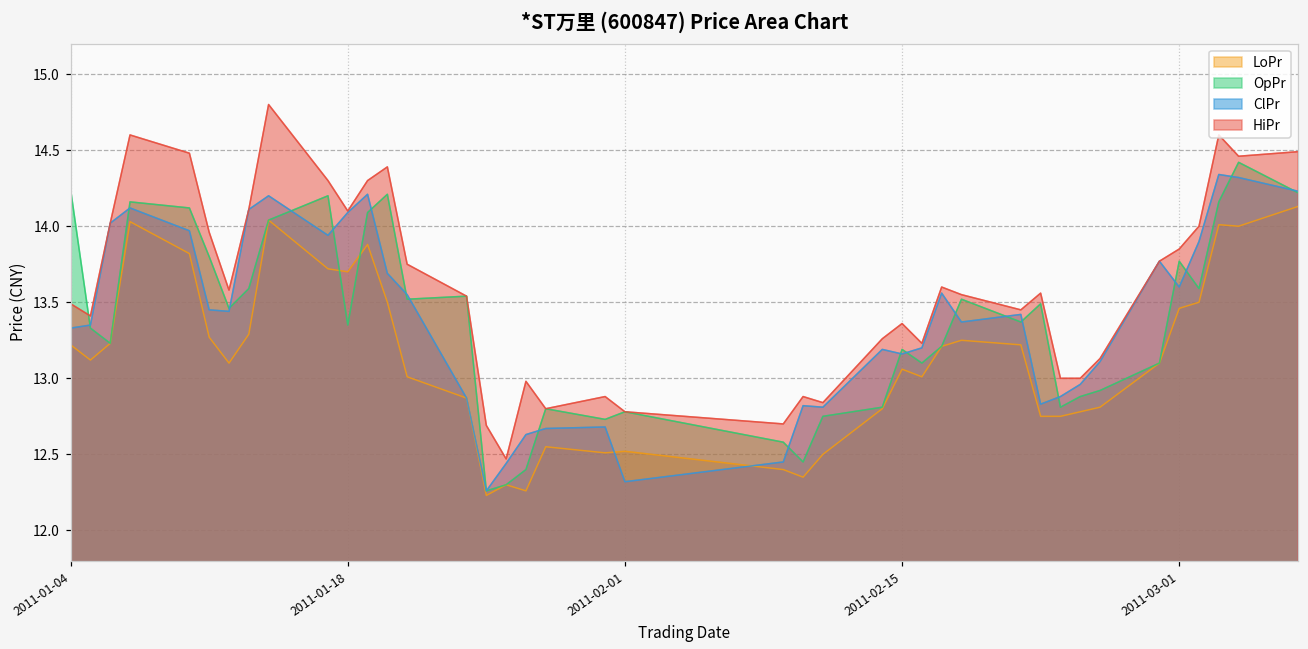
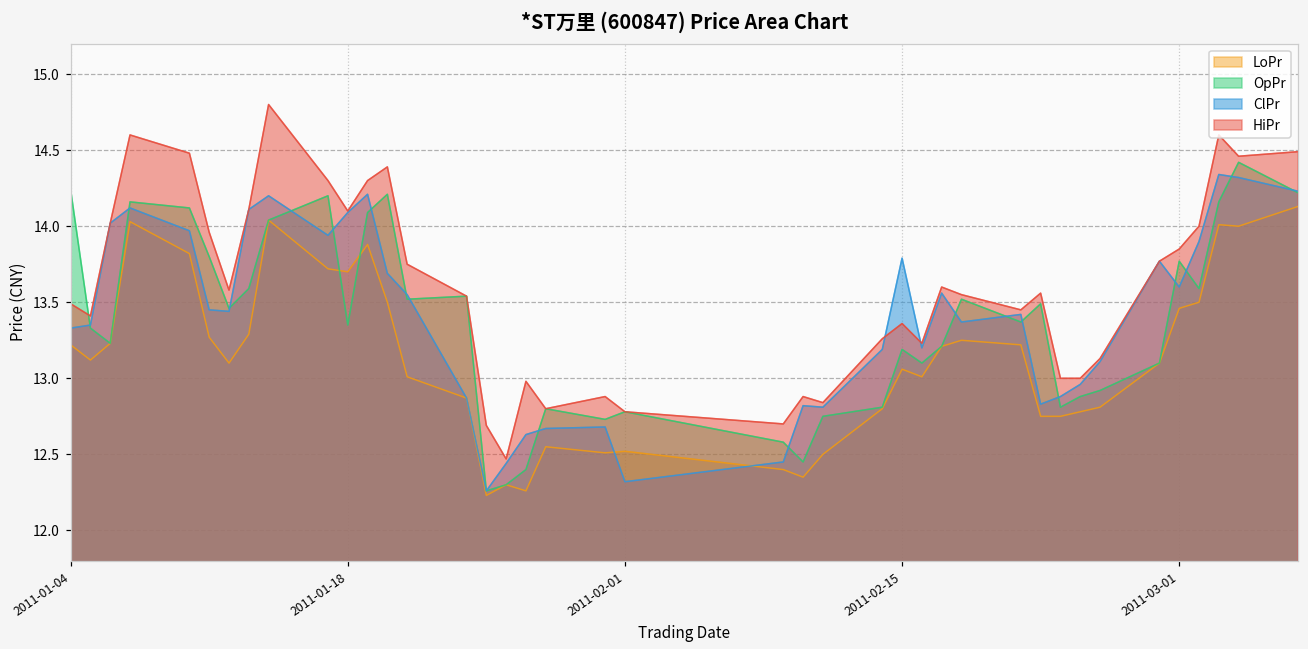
  {
    "LoPr": {
      "2011-01-04": 13.22,
      "2011-01-18": 13.70,
      "2011-02-01": 12.52,
      "2011-02-15": 13.06,
      "2011-03-01": 13.46
    },
    "OpPr": {
      "2011-01-04": 14.24,
      "2011-01-18": 13.35,
      "2011-02-15": 13.19,
      "2011-03-01": 13.77
    },
    "ClPr": {
      "2011-01-04": 13.33,
      "2011-02-01": 12.32,
-     "2011-02-15": 13.16,
+     "2011-02-15": 13.79,
      "2011-03-01": 13.60
    },
    "HiPr": {
      "2011-01-04": 13.49,
      "2011-02-15": 13.36,
      "2011-03-01": 13.85
    }
  }
